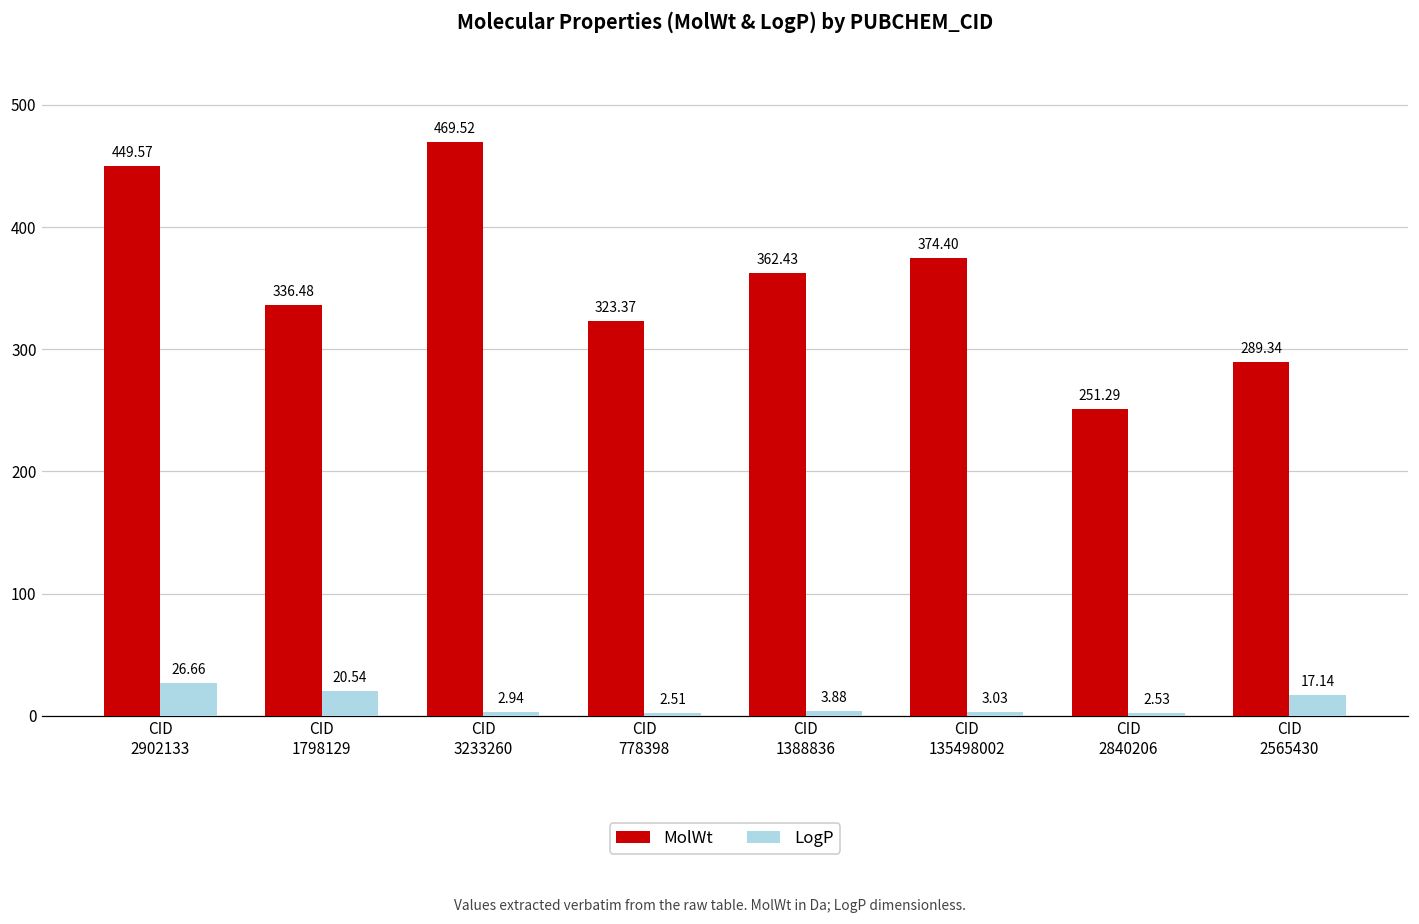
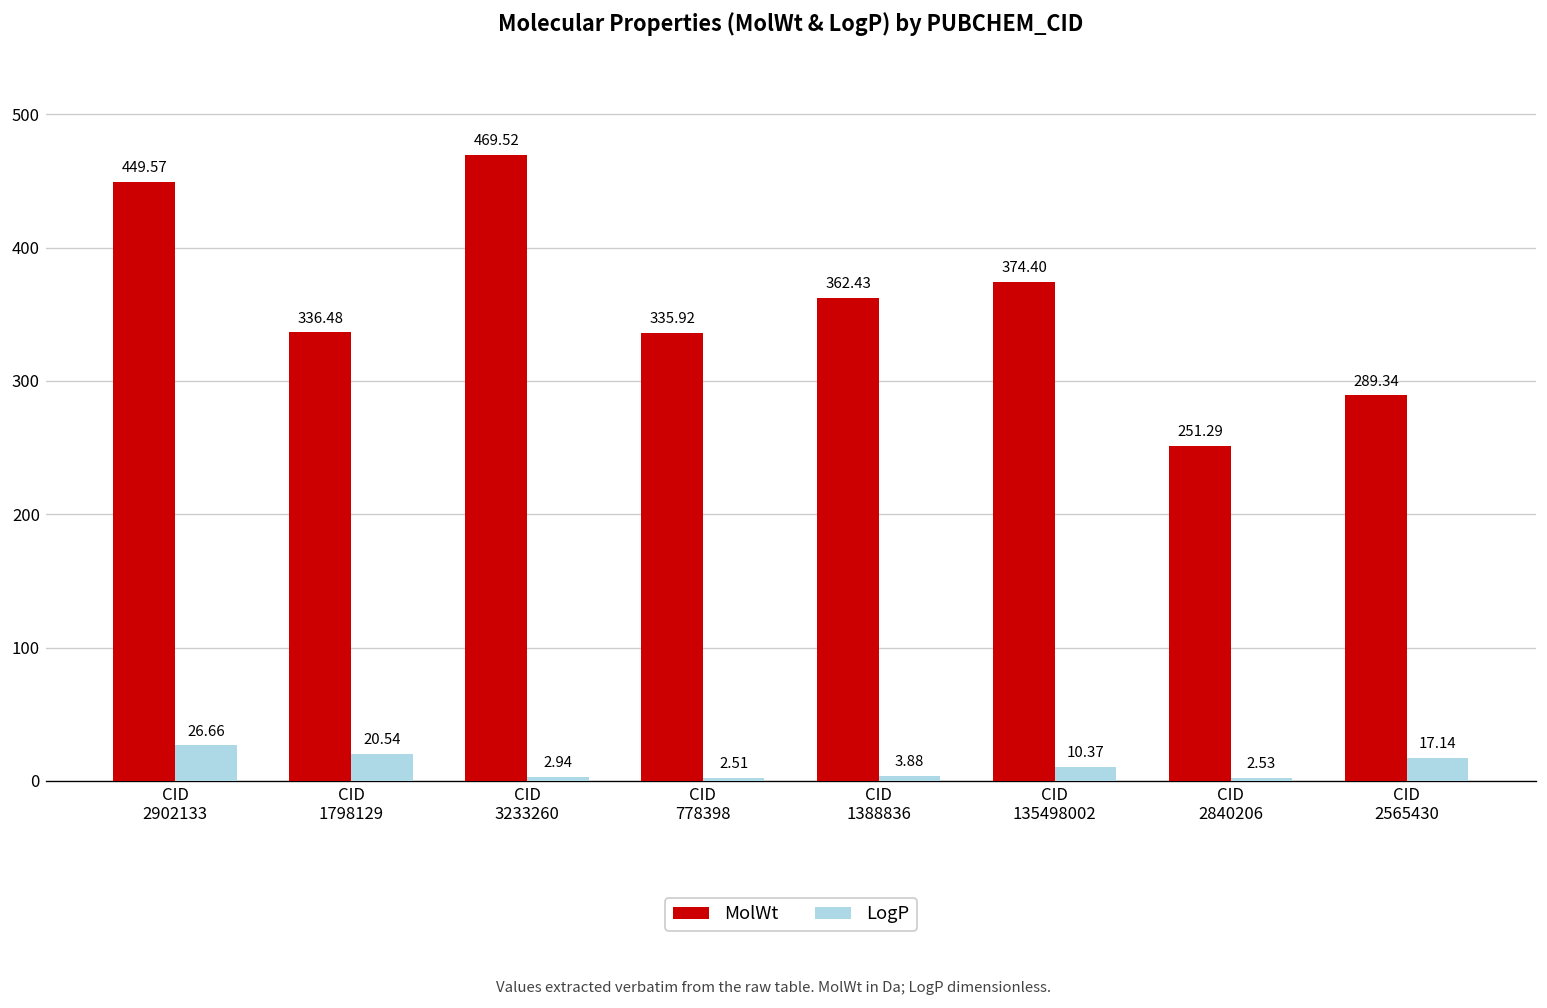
  {
    "MolWt": {
      "CID 2902133": 449.57,
      "CID 1798129": 336.48,
      "CID 3233260": 469.52,
-     "CID 778398": 323.37,
+     "CID 778398": 335.92,
      "CID 1388836": 362.43,
      "CID 135498002": 374.40,
      "CID 2840206": 251.29,
      "CID 2565430": 289.34
    },
    "LogP": {
      "CID 2902133": 26.66,
      "CID 1798129": 20.54,
      "CID 3233260": 2.94,
      "CID 778398": 2.51,
      "CID 1388836": 3.88,
-     "CID 135498002": 3.03,
+     "CID 135498002": 10.37,
      "CID 2840206": 2.53,
      "CID 2565430": 17.14
    }
  }
